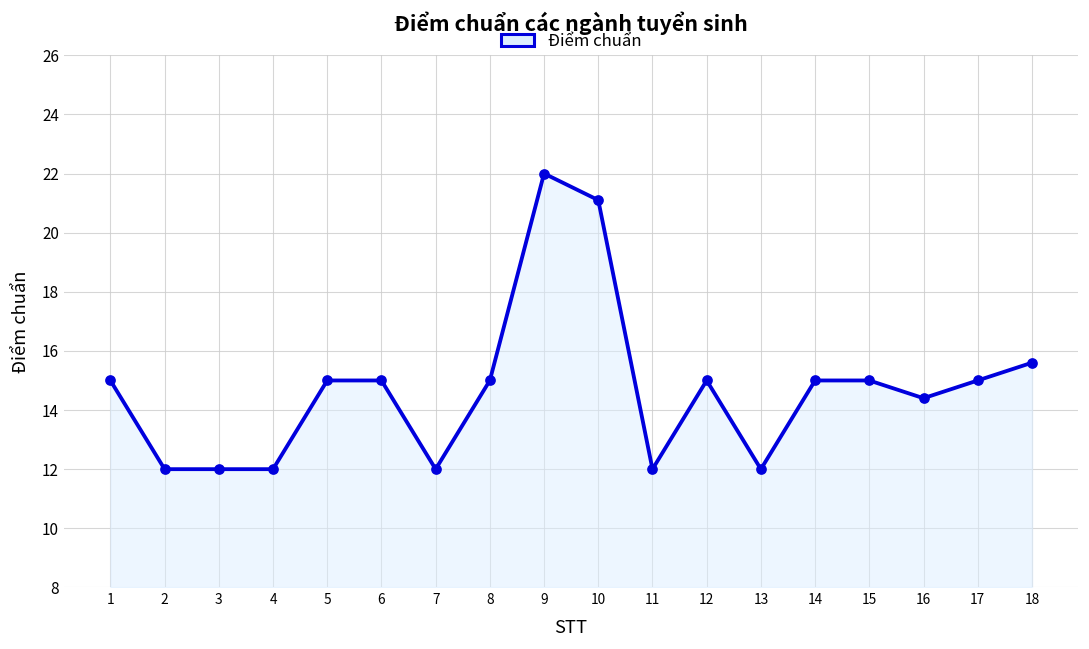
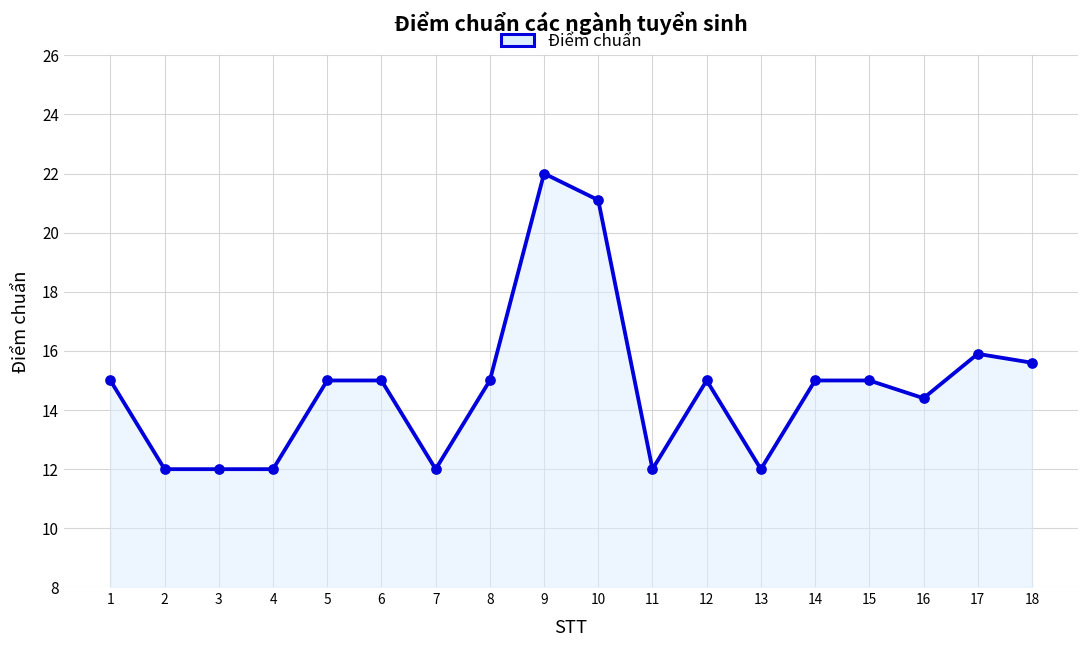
  {
    "1": 15.0,
    "2": 12.0,
    "3": 12.0,
    "4": 12.0,
    "5": 15.0,
    "6": 15.0,
    "7": 12.0,
    "8": 15.0,
    "9": 22.0,
    "10": 21.1,
    "11": 12.0,
    "12": 15.0,
    "13": 12.0,
    "14": 15.0,
    "15": 15.0,
    "16": 14.4,
-   "17": 15.0,
+   "17": 15.9,
    "18": 15.6
  }
